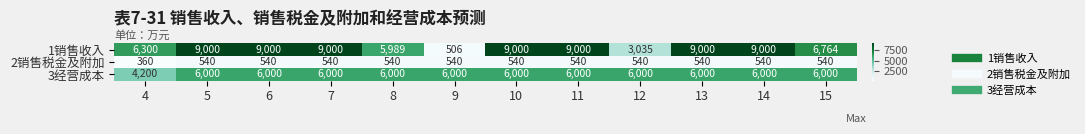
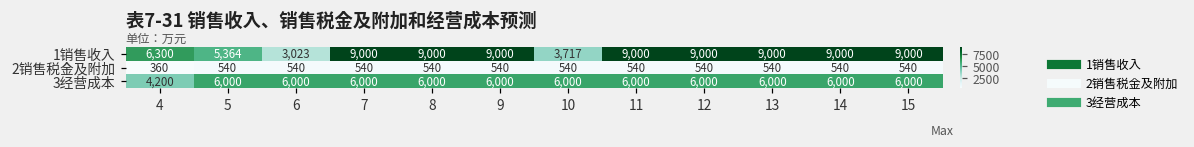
  {
    "1销售收入": {
      "4": "6,300",
-     "5": "9,000",
-     "6": "9,000",
+     "5": "5,364",
+     "6": "3,023",
      "7": "9,000",
-     "8": "5,989",
-     "9": "506",
-     "10": "9,000",
+     "8": "9,000",
+     "9": "9,000",
+     "10": "3,717",
      "11": "9,000",
-     "12": "3,035",
+     "12": "9,000",
      "13": "9,000",
      "14": "9,000",
-     "15": "6,764"
+     "15": "9,000"
    },
    "2销售税金及附加": {
      "4": "360",
      "5": "540",
      "6": "540",
      "7": "540",
      "8": "540",
      "9": "540",
      "10": "540",
      "11": "540",
      "12": "540",
      "13": "540",
      "14": "540",
      "15": "540"
    },
    "3经营成本": {
      "4": "4,200",
      "5": "6,000",
      "6": "6,000",
      "7": "6,000",
      "8": "6,000",
      "9": "6,000",
      "10": "6,000",
      "11": "6,000",
      "12": "6,000",
      "13": "6,000",
      "14": "6,000",
      "15": "6,000"
    }
  }
